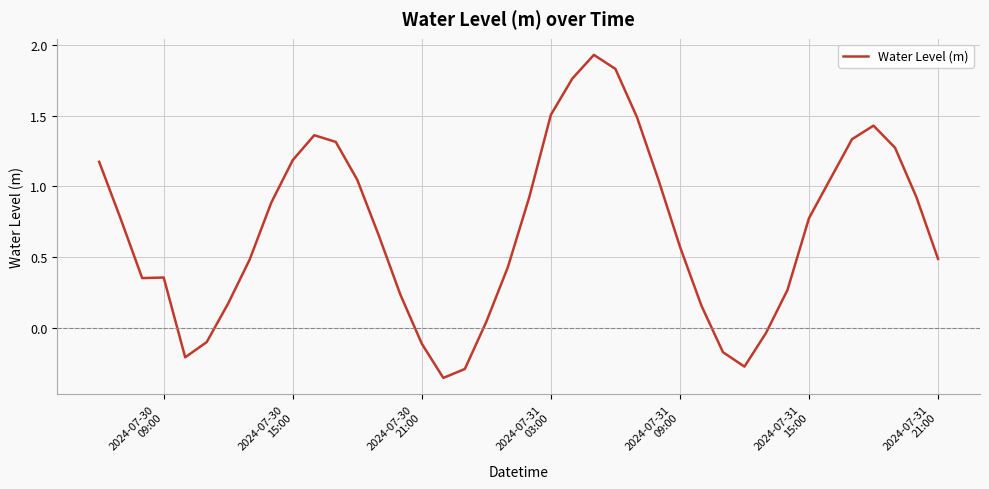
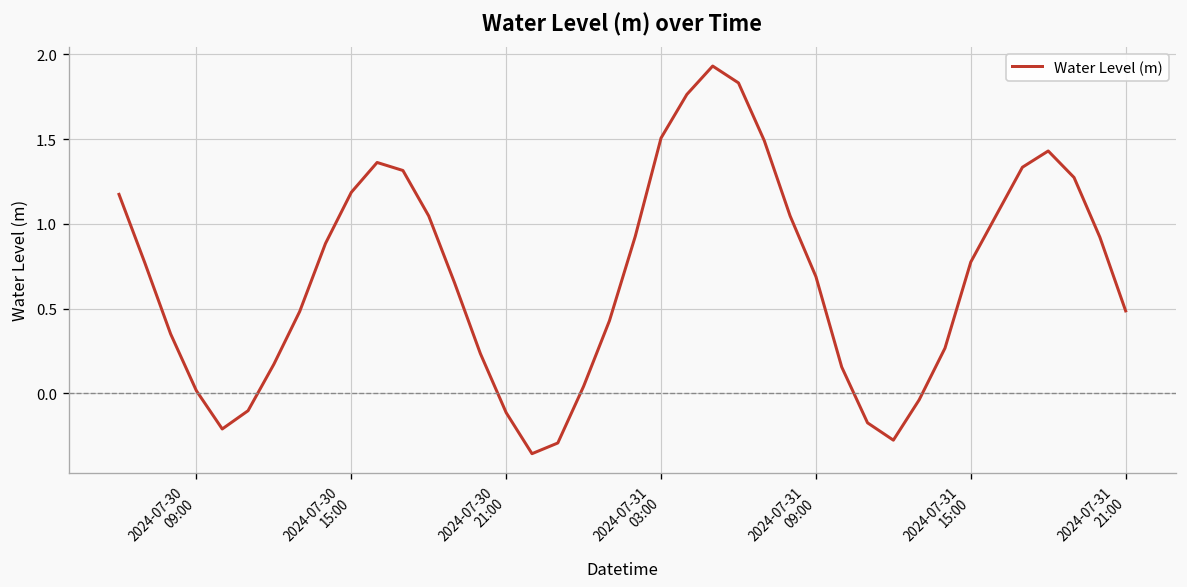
  {
-   "2024-07-30 09:00": 0.35,
+   "2024-07-30 09:00": 0.02,
    "2024-07-30 15:00": 1.19,
    "2024-07-30 21:00": -0.11,
    "2024-07-31 03:00": 1.51,
-   "2024-07-31 09:00": 0.57,
+   "2024-07-31 09:00": 0.69,
    "2024-07-31 15:00": 0.77,
    "2024-07-31 21:00": 0.49
  }
